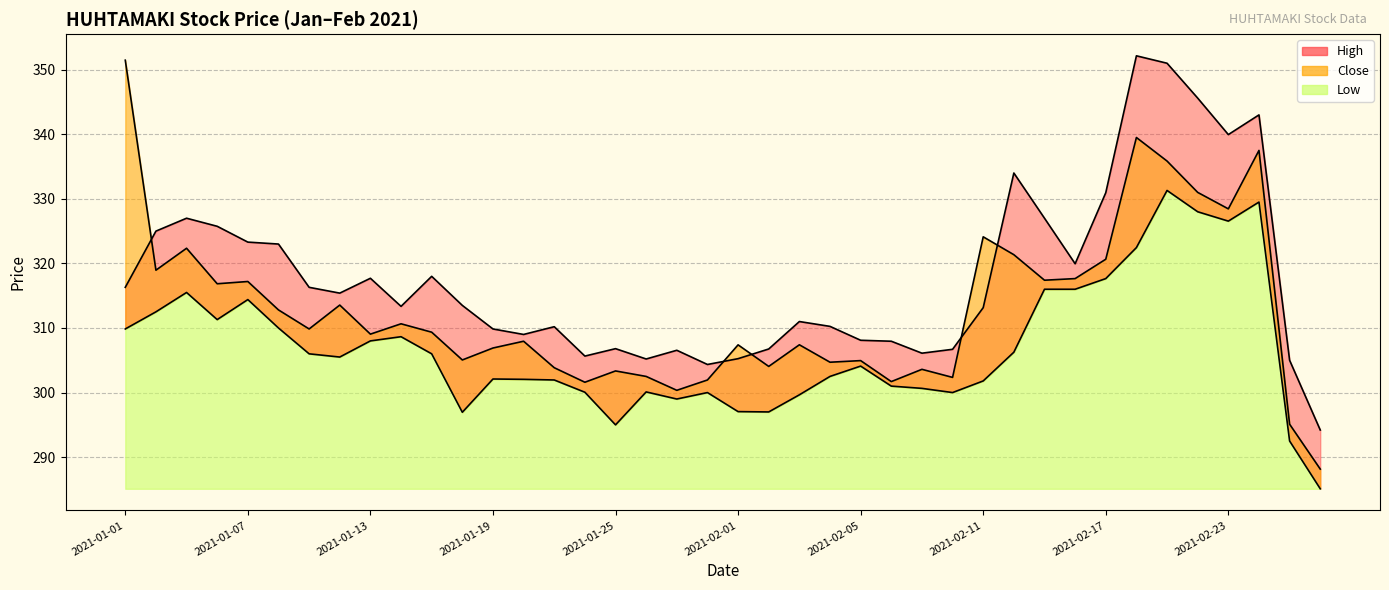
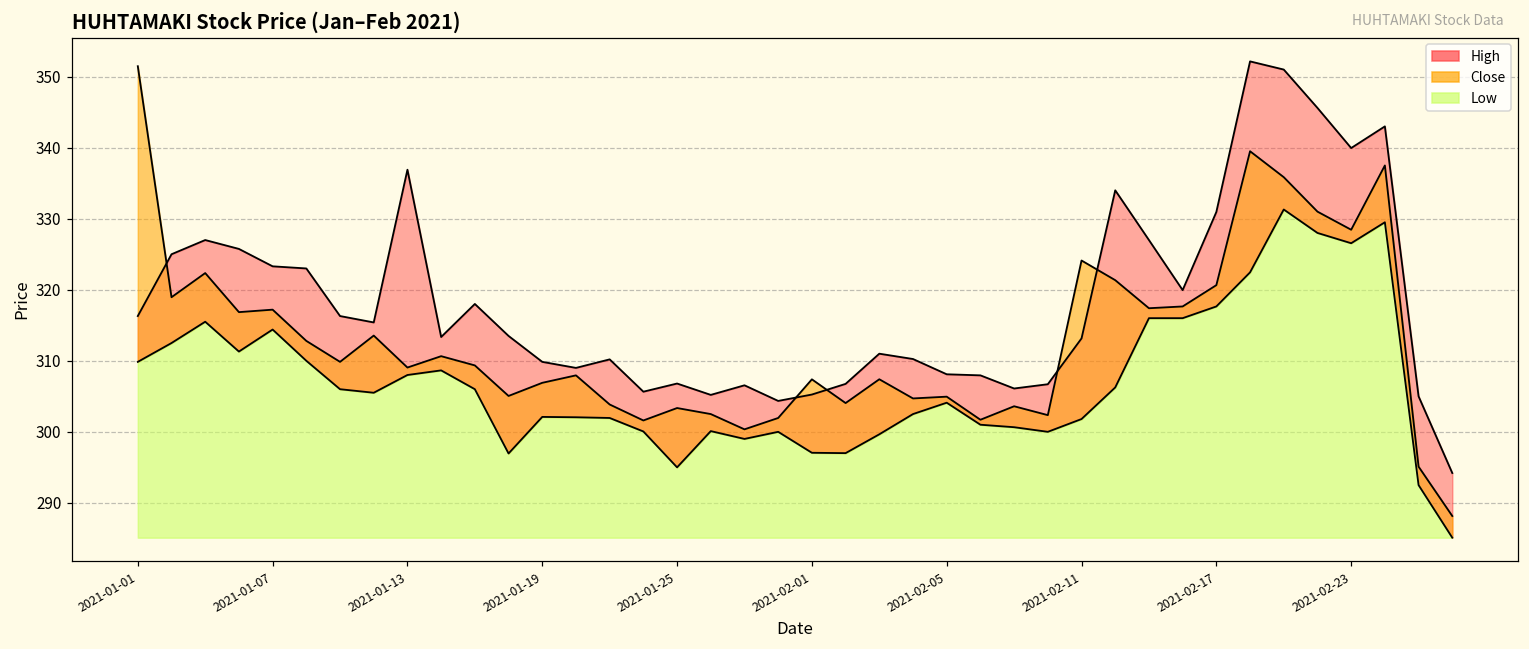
  {
    "High": {
      "2021-01-01": 316,
      "2021-01-07": 323,
-     "2021-01-13": 318,
+     "2021-01-13": 337,
      "2021-01-19": 310,
      "2021-01-25": 307,
      "2021-02-01": 305,
      "2021-02-05": 308,
      "2021-02-11": 313,
      "2021-02-17": 331,
      "2021-02-23": 340
    },
    "Close": {
      "2021-01-01": 351,
      "2021-01-07": 317,
      "2021-01-13": 309,
      "2021-01-19": 307,
      "2021-01-25": 303,
      "2021-02-01": 307,
      "2021-02-05": 305,
      "2021-02-11": 324,
      "2021-02-17": 321,
      "2021-02-23": 328
    },
    "Low": {
      "2021-01-01": 310,
      "2021-01-07": 314,
      "2021-01-13": 308,
      "2021-01-19": 302,
      "2021-01-25": 295,
      "2021-02-01": 297,
      "2021-02-05": 304,
      "2021-02-11": 302,
      "2021-02-17": 318,
      "2021-02-23": 327
    }
  }
